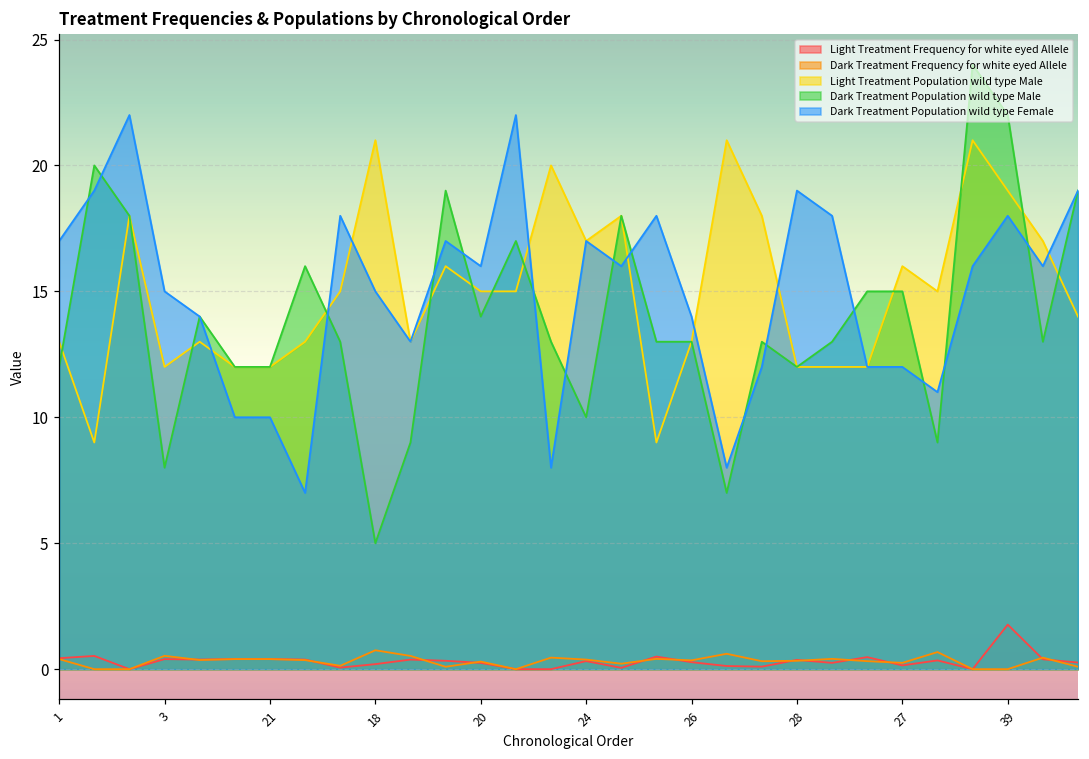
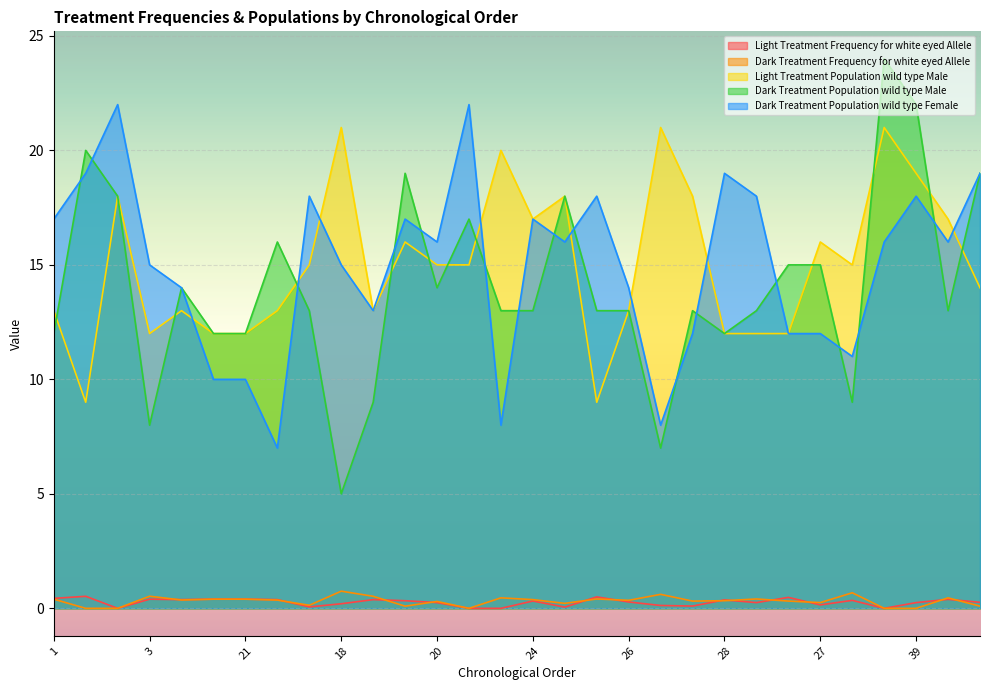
  {
    "Light Treatment Frequency for white eyed Allele": {
      "3": 0.4,
      "18": 0.2,
-     "39": 1.8
+     "39": 0.3
    },
    "Dark Treatment Frequency for white eyed Allele": {
      "3": 0.5,
      "18": 0.8,
      "39": 0.0
    },
    "Light Treatment Population wild type Male": {
      "3": 12.0,
      "18": 21.0,
      "27": 16.0,
      "39": 19.0
    },
    "Dark Treatment Population wild type Male": {
      "3": 8,
      "18": 5,
-     "24": 10,
+     "24": 13,
      "27": 15
    },
    "Dark Treatment Population wild type Female": {
      "3": 15.0,
      "21": 10.0,
      "18": 15.0,
      "27": 12.0,
      "39": 18.0
    }
  }
